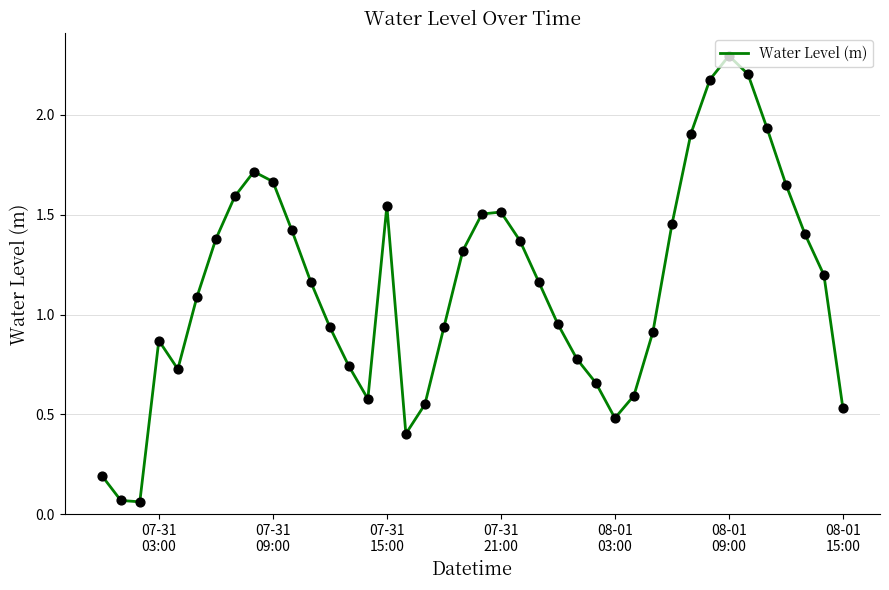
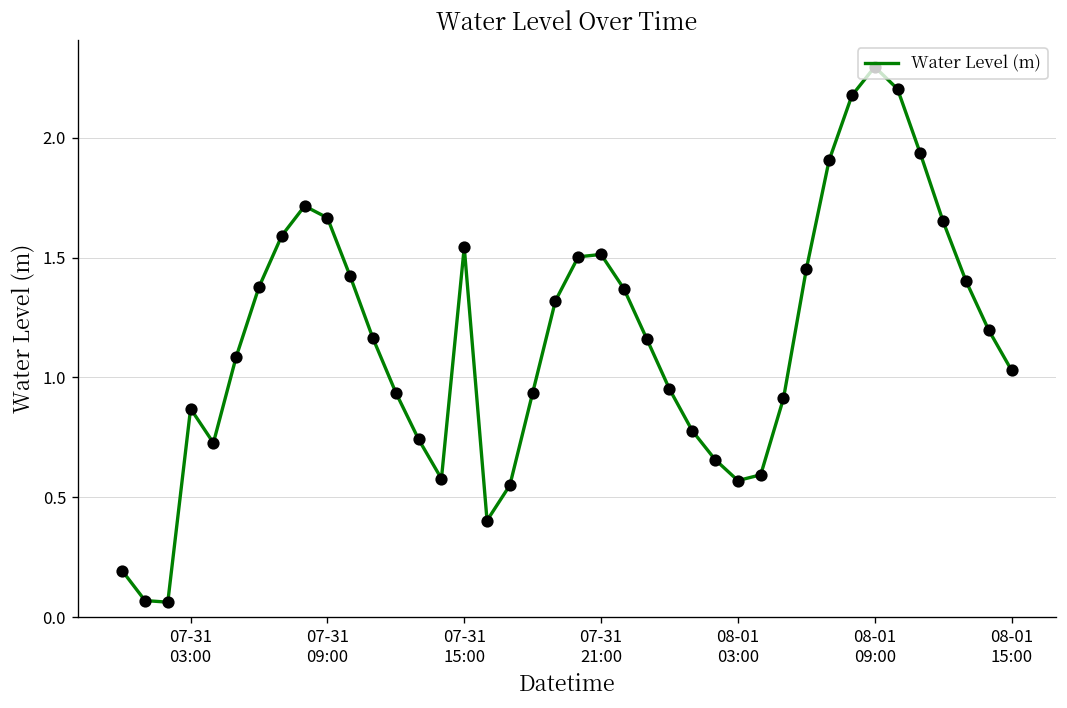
  {
    "07-31 03:00": 0.87,
    "07-31 09:00": 1.67,
    "07-31 15:00": 1.54,
    "07-31 21:00": 1.51,
-   "08-01 03:00": 0.48,
-   "08-01 15:00": 0.53
+   "08-01 03:00": 0.57,
+   "08-01 15:00": 1.03
  }
